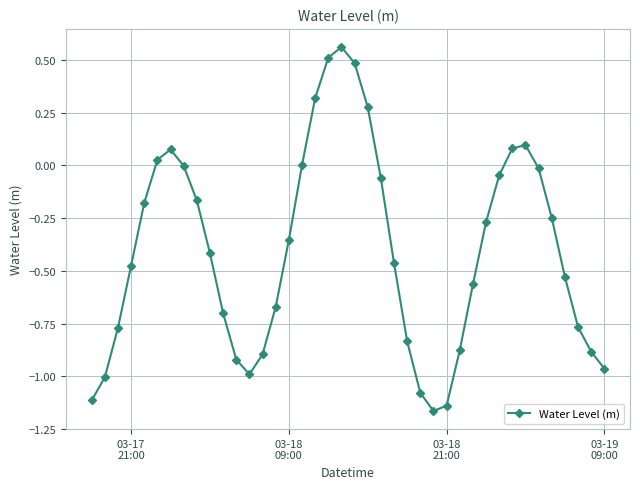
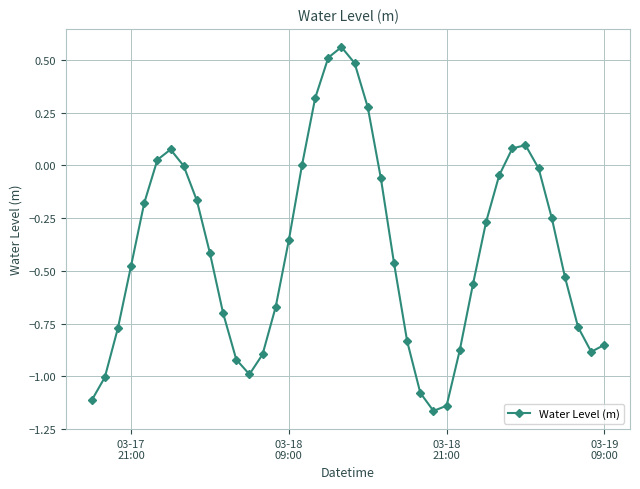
  {
    "03-17 21:00": -0.48,
    "03-18 09:00": -0.35,
    "03-18 21:00": -1.14,
-   "03-19 09:00": -0.96
+   "03-19 09:00": -0.85
  }
